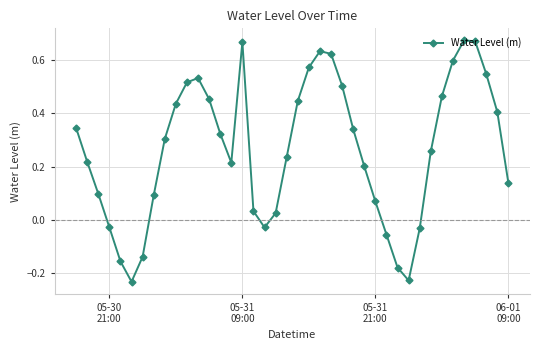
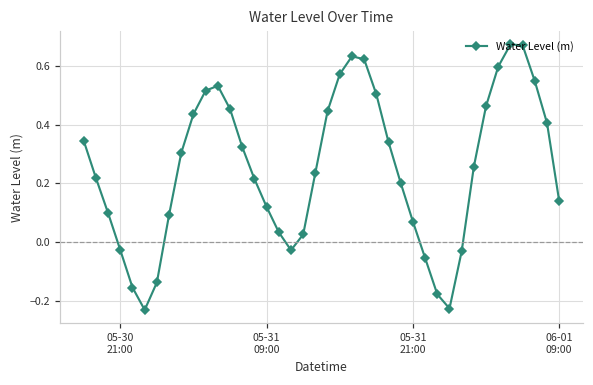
  {
    "05-30 21:00": -0.03,
-   "05-31 09:00": 0.67,
+   "05-31 09:00": 0.12,
    "05-31 21:00": 0.07,
    "06-01 09:00": 0.14
  }
